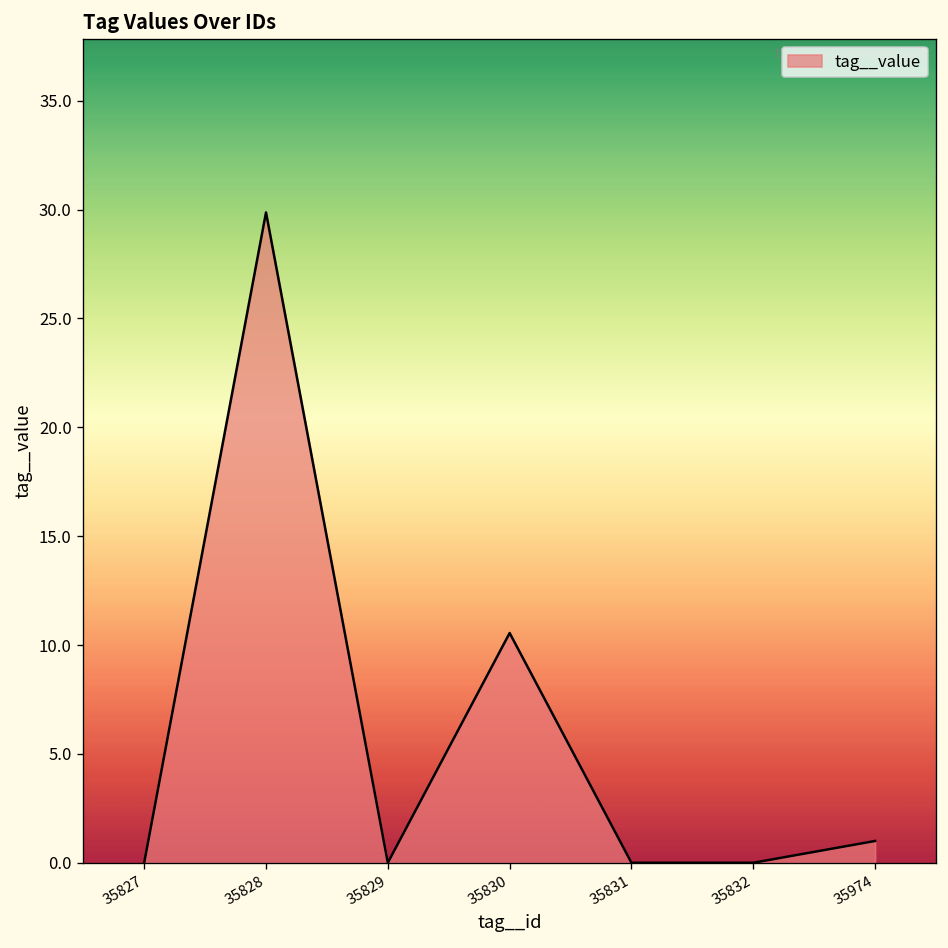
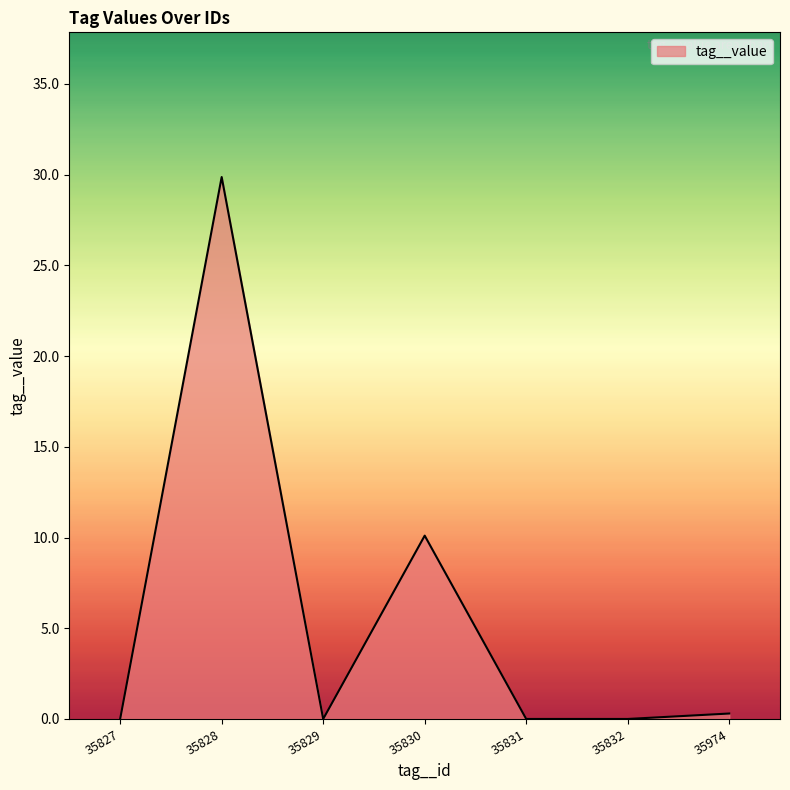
  {
    "35827": 0.0,
    "35828": 29.9,
    "35829": 0.0,
-   "35830": 10.6,
+   "35830": 10.1,
    "35831": 0.0,
    "35832": 0.0,
-   "35974": 1.0
+   "35974": 0.3
  }
